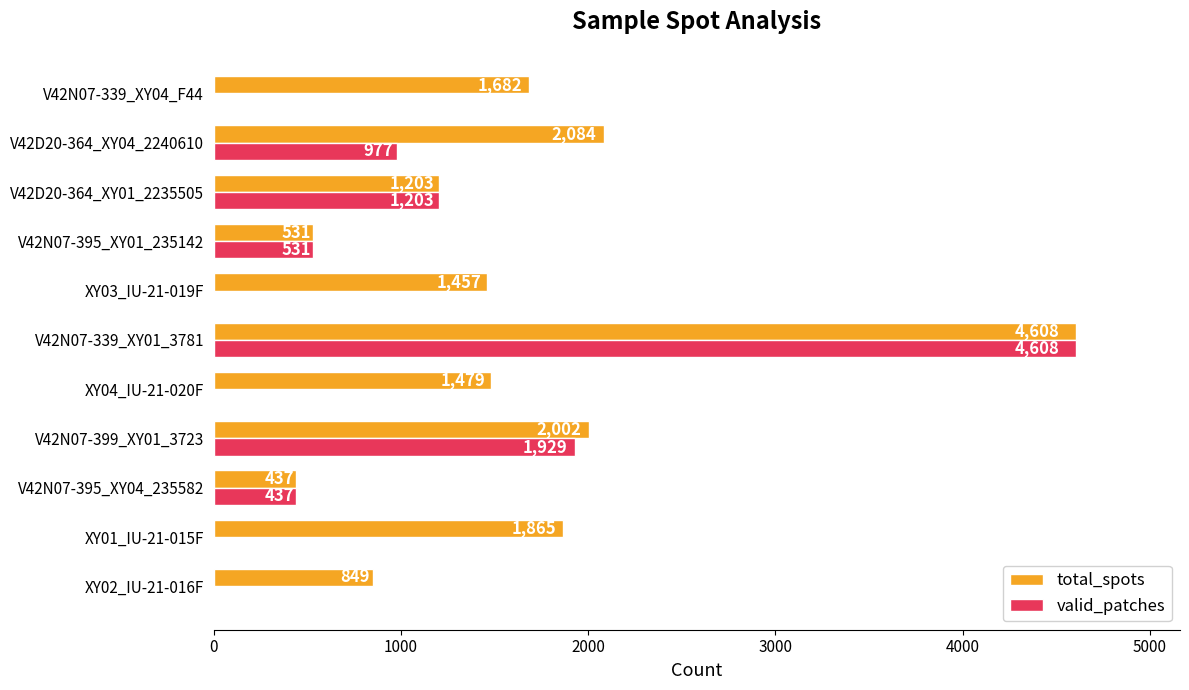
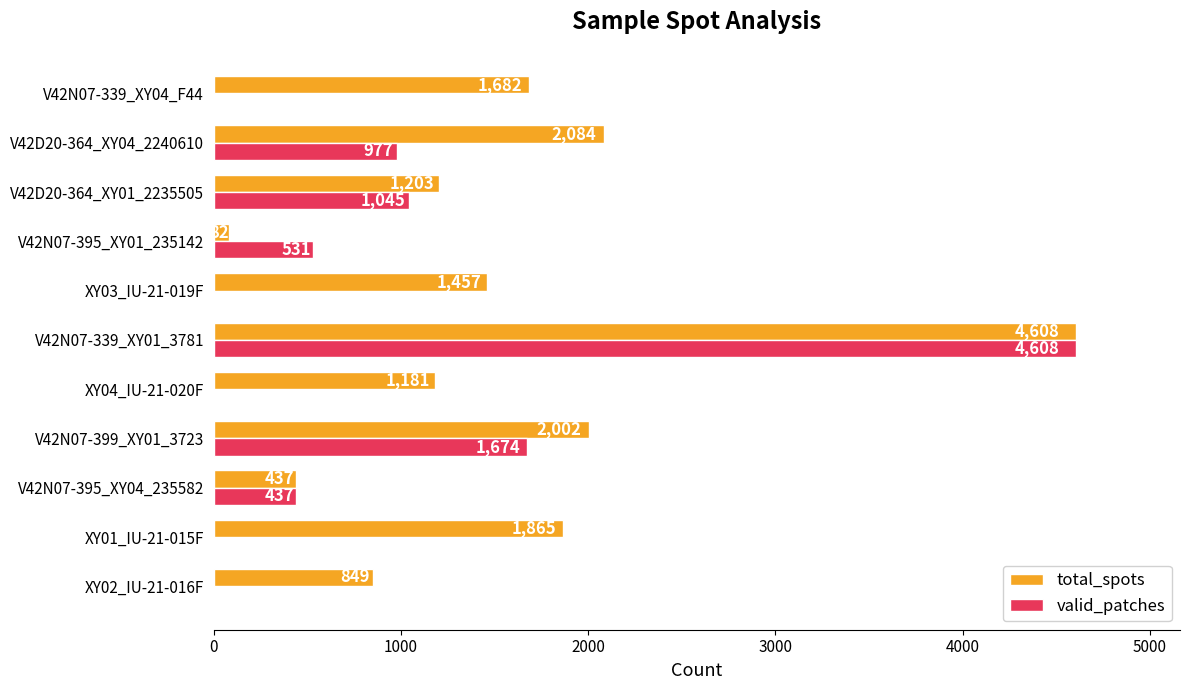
  {
    "total_spots": {
      "V42N07-339_XY04_F44": "1,682",
      "V42D20-364_XY04_2240610": "2,084",
      "V42D20-364_XY01_2235505": "1,203",
-     "V42N07-395_XY01_235142": "530",
+     "V42N07-395_XY01_235142": "80",
      "XY03_IU-21-019F": "1,457",
      "V42N07-339_XY01_3781": "4,608",
-     "XY04_IU-21-020F": "1,479",
+     "XY04_IU-21-020F": "1,181",
      "V42N07-399_XY01_3723": "2,002",
      "V42N07-395_XY04_235582": "437",
      "XY01_IU-21-015F": "1,865",
      "XY02_IU-21-016F": "849"
    },
    "valid_patches": {
      "V42D20-364_XY04_2240610": "977",
-     "V42D20-364_XY01_2235505": "1,203",
+     "V42D20-364_XY01_2235505": "1,045",
      "V42N07-395_XY01_235142": "531",
      "V42N07-339_XY01_3781": "4,608",
-     "V42N07-399_XY01_3723": "1,929",
+     "V42N07-399_XY01_3723": "1,674",
      "V42N07-395_XY04_235582": "437"
    }
  }
